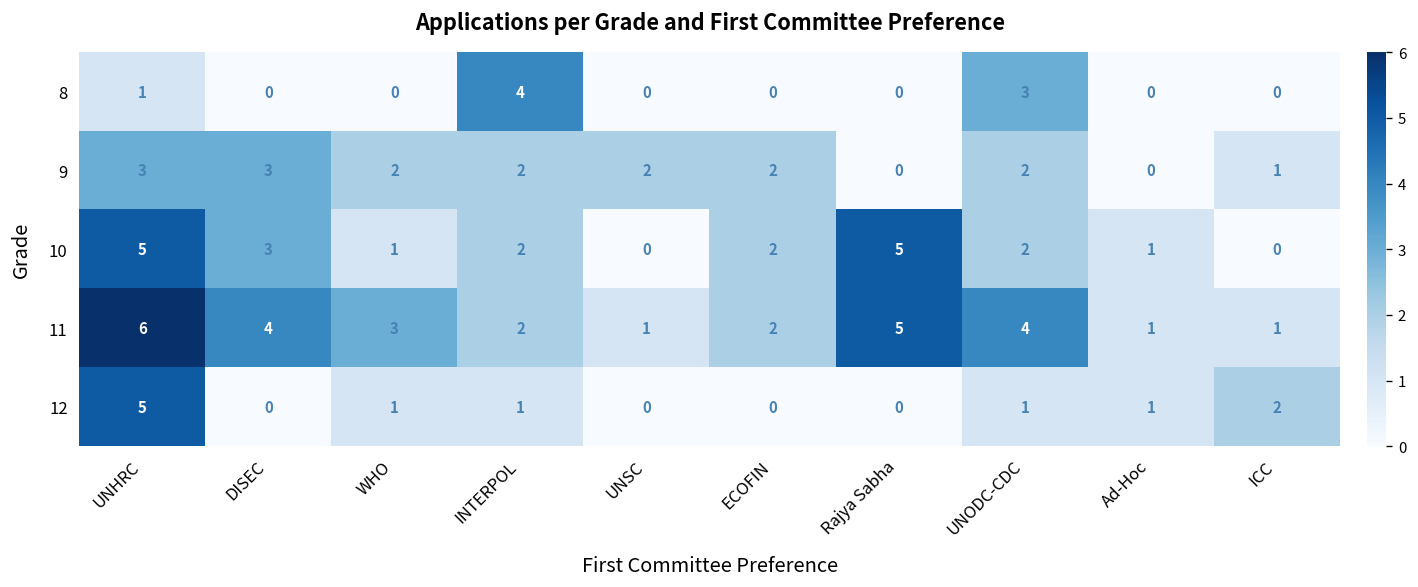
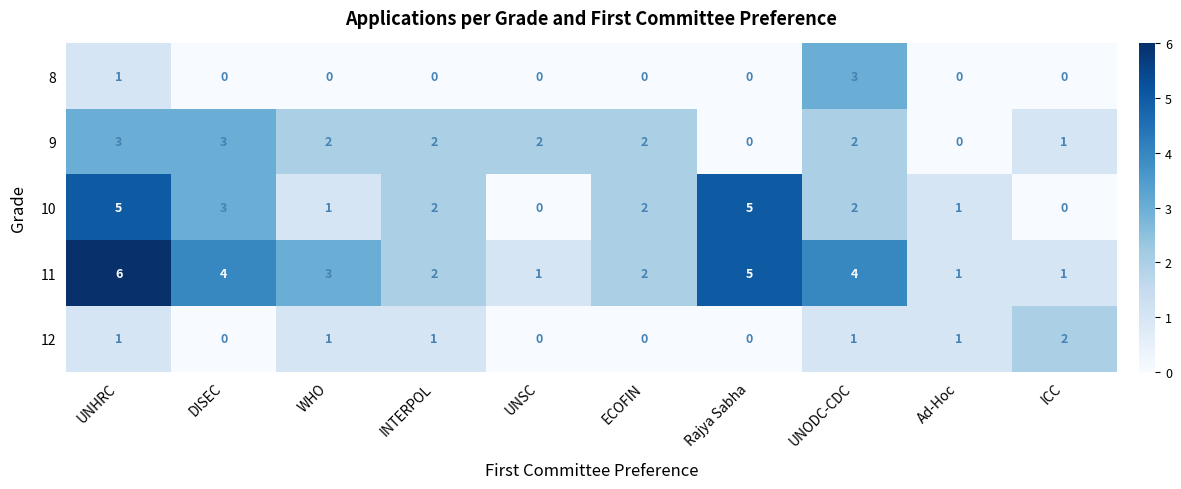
  {
    "8": {
      "UNHRC": 1,
      "DISEC": 0,
      "WHO": 0,
-     "INTERPOL": 4,
+     "INTERPOL": 0,
      "UNSC": 0,
      "ECOFIN": 0,
      "Rajya Sabha": 0,
      "Ad-Hoc": 0,
      "ICC": 0
    },
    "9": {
      "WHO": 2,
      "INTERPOL": 2,
      "UNSC": 2,
      "ECOFIN": 2,
      "Rajya Sabha": 0,
      "UNODC-CDC": 2,
      "Ad-Hoc": 0,
      "ICC": 1
    },
    "10": {
      "UNHRC": 5,
      "WHO": 1,
      "INTERPOL": 2,
      "UNSC": 0,
      "ECOFIN": 2,
      "Rajya Sabha": 5,
      "UNODC-CDC": 2,
      "Ad-Hoc": 1,
      "ICC": 0
    },
    "11": {
      "UNHRC": 6,
      "DISEC": 4,
      "INTERPOL": 2,
      "UNSC": 1,
      "ECOFIN": 2,
      "Rajya Sabha": 5,
      "UNODC-CDC": 4,
      "Ad-Hoc": 1,
      "ICC": 1
    },
    "12": {
-     "UNHRC": 5,
+     "UNHRC": 1,
      "DISEC": 0,
      "WHO": 1,
      "INTERPOL": 1,
      "UNSC": 0,
      "ECOFIN": 0,
      "Rajya Sabha": 0,
      "UNODC-CDC": 1,
      "Ad-Hoc": 1,
      "ICC": 2
    }
  }
